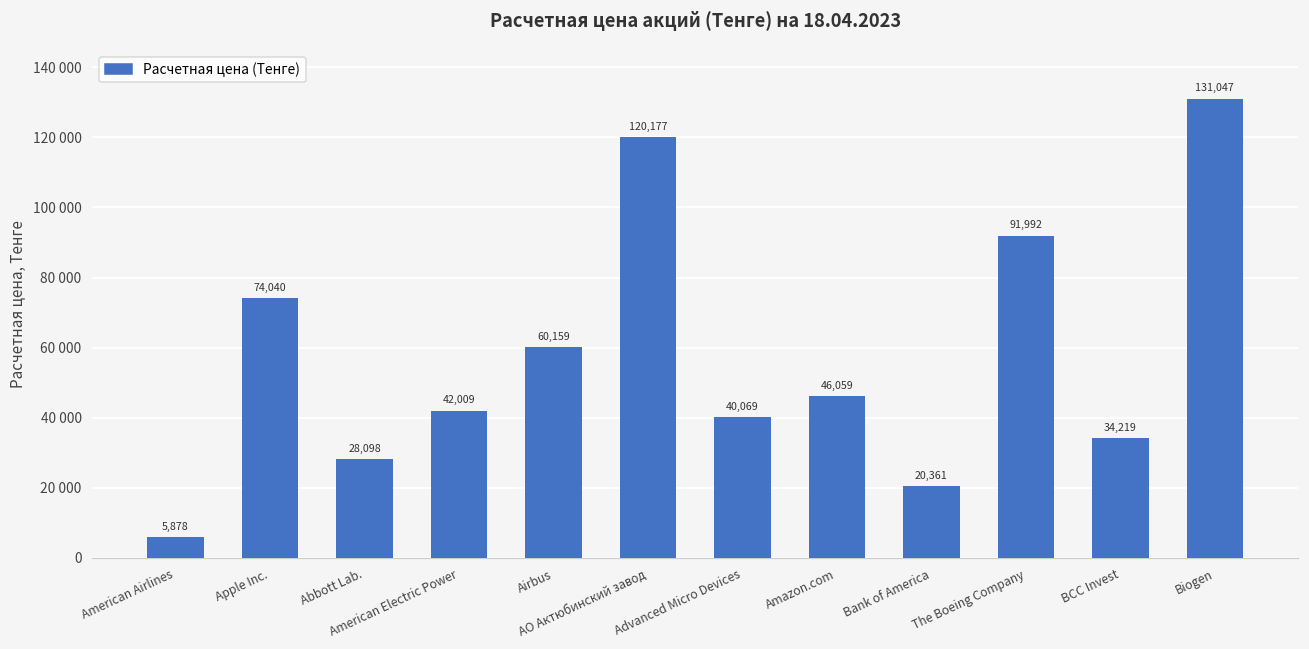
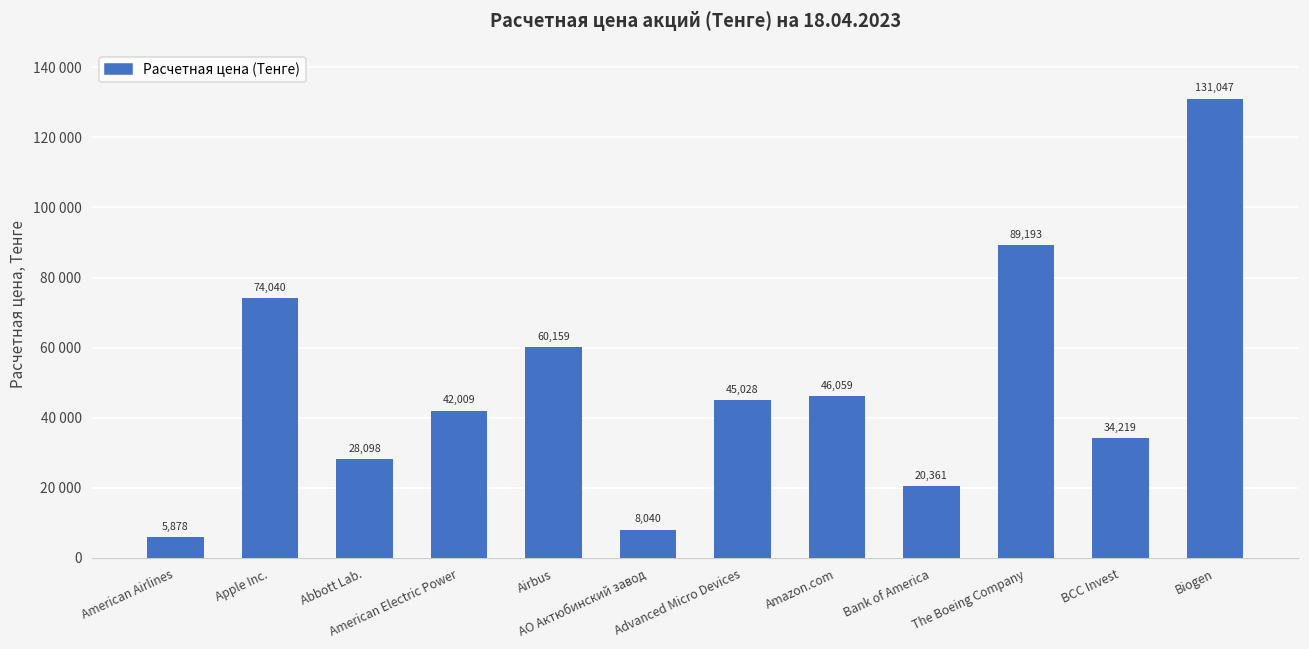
  {
    "American Airlines": "5,878",
    "Apple Inc.": "74,040",
    "Abbott Lab.": "28,098",
    "American Electric Power": "42,009",
    "Airbus": "60,159",
-   "АО Актюбинский завод": "120,177",
-   "Advanced Micro Devices": "40,069",
+   "АО Актюбинский завод": "8,040",
+   "Advanced Micro Devices": "45,028",
    "Amazon.com": "46,059",
    "Bank of America": "20,361",
-   "The Boeing Company": "91,992",
+   "The Boeing Company": "89,193",
    "BCC Invest": "34,219",
    "Biogen": "131,047"
  }
